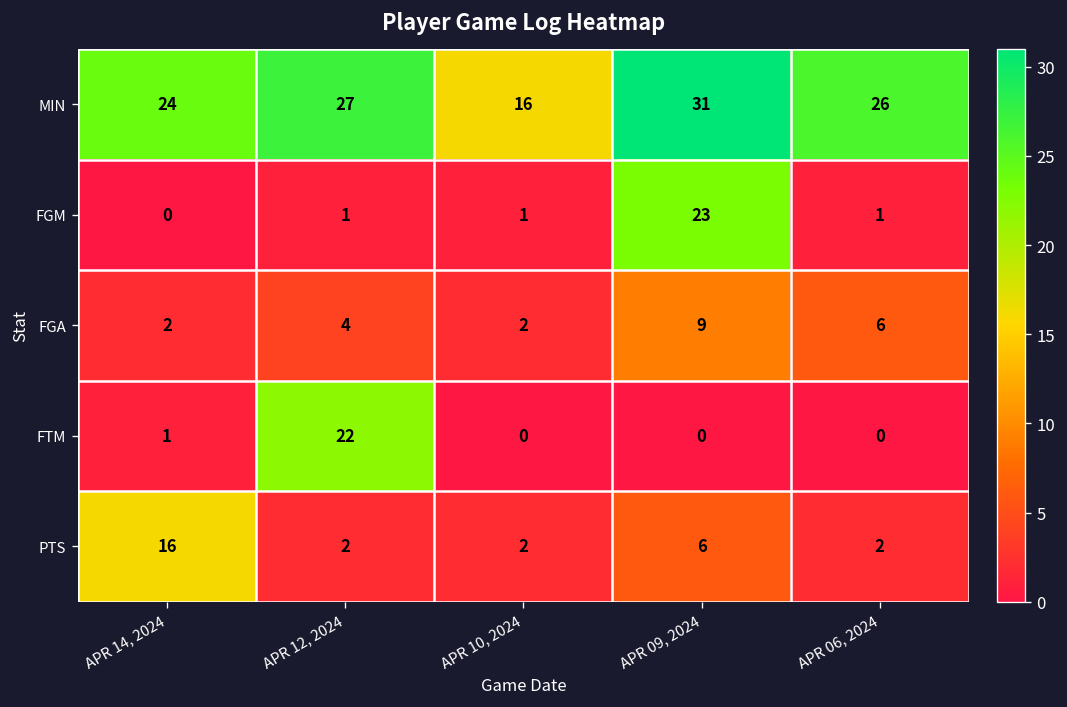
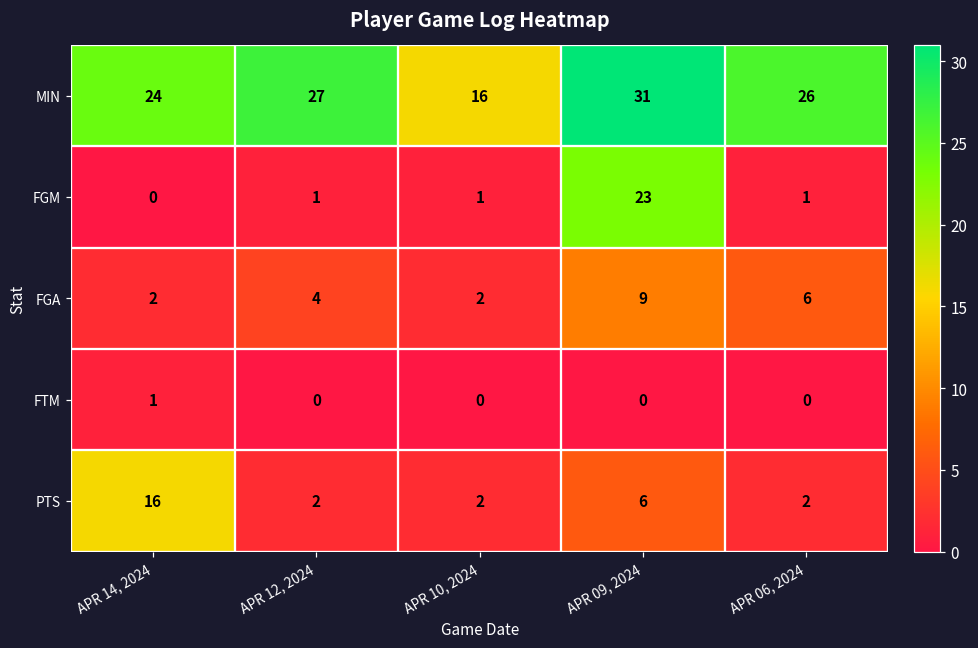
  {
    "MIN": {
      "APR 14, 2024": 24,
      "APR 12, 2024": 27,
      "APR 10, 2024": 16,
      "APR 09, 2024": 31,
      "APR 06, 2024": 26
    },
    "FGM": {
      "APR 14, 2024": 0,
      "APR 12, 2024": 1,
      "APR 10, 2024": 1,
      "APR 09, 2024": 23,
      "APR 06, 2024": 1
    },
    "FGA": {
      "APR 14, 2024": 2,
      "APR 12, 2024": 4,
      "APR 10, 2024": 2,
      "APR 09, 2024": 9,
      "APR 06, 2024": 6
    },
    "FTM": {
      "APR 14, 2024": 1,
-     "APR 12, 2024": 22,
+     "APR 12, 2024": 0,
      "APR 10, 2024": 0,
      "APR 09, 2024": 0,
      "APR 06, 2024": 0
    },
    "PTS": {
      "APR 14, 2024": 16,
      "APR 12, 2024": 2,
      "APR 10, 2024": 2,
      "APR 09, 2024": 6,
      "APR 06, 2024": 2
    }
  }
